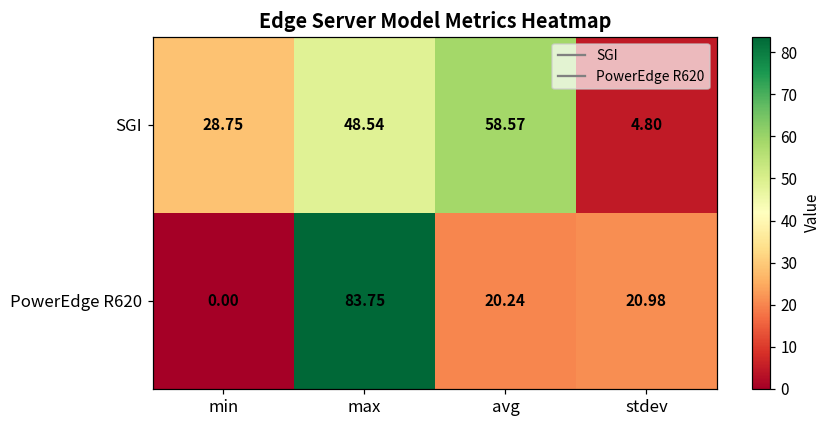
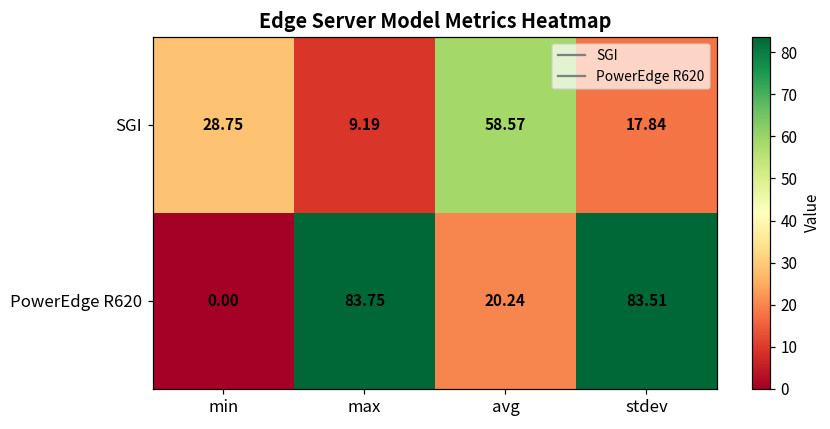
  {
    "SGI": {
      "min": 28.75,
-     "max": 48.54,
+     "max": 9.19,
      "avg": 58.57,
-     "stdev": 4.80
+     "stdev": 17.84
    },
    "PowerEdge R620": {
      "min": 0.00,
      "max": 83.75,
      "avg": 20.24,
-     "stdev": 20.98
+     "stdev": 83.51
    }
  }
